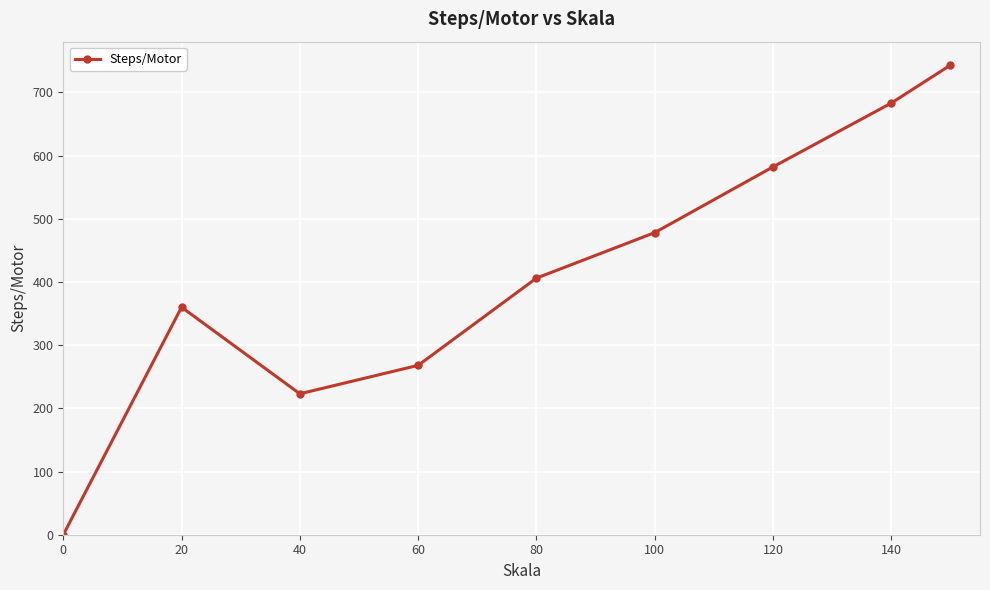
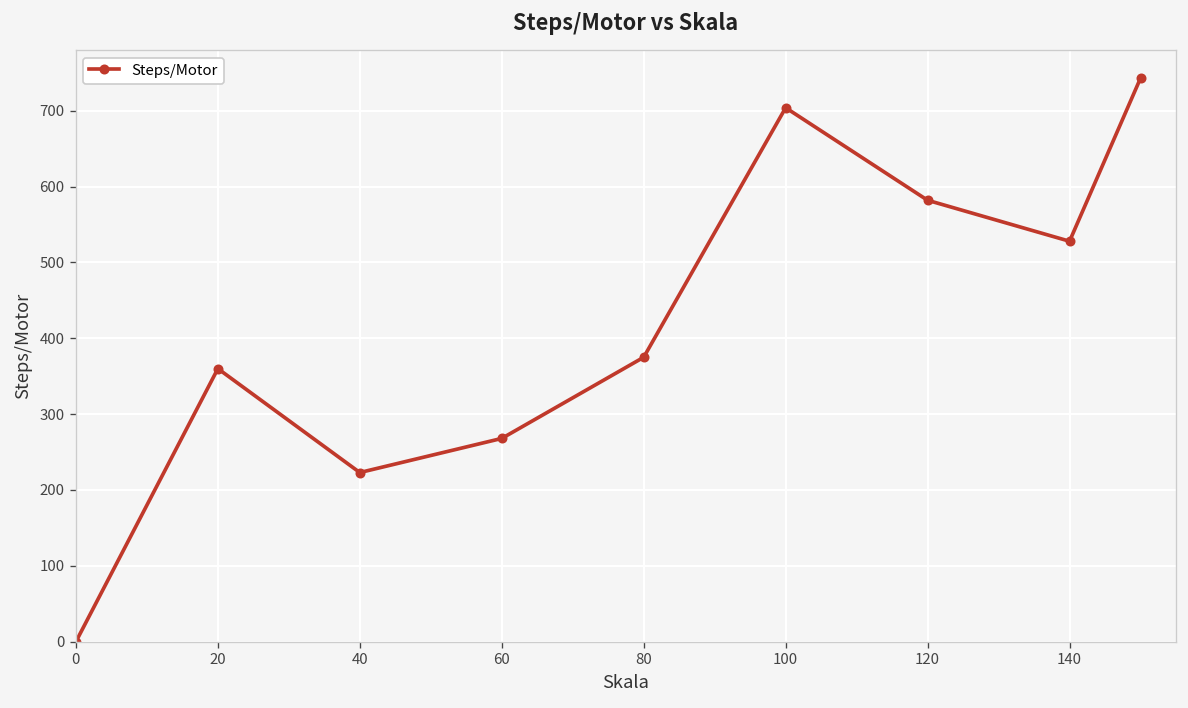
  {
    "0": 0,
    "20": 360,
    "40": 220,
    "60": 270,
-   "80": 410,
-   "100": 480,
+   "80": 380,
+   "100": 700,
    "120": 580,
-   "140": 680
+   "140": 530
  }
